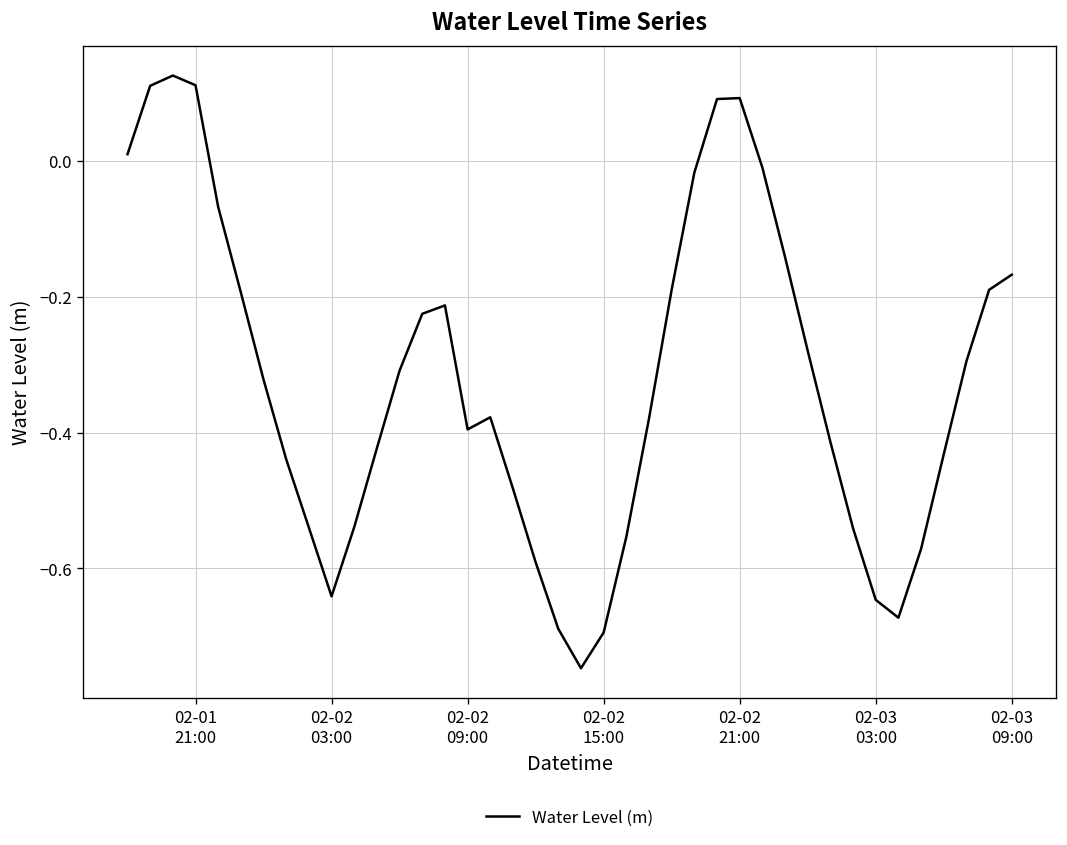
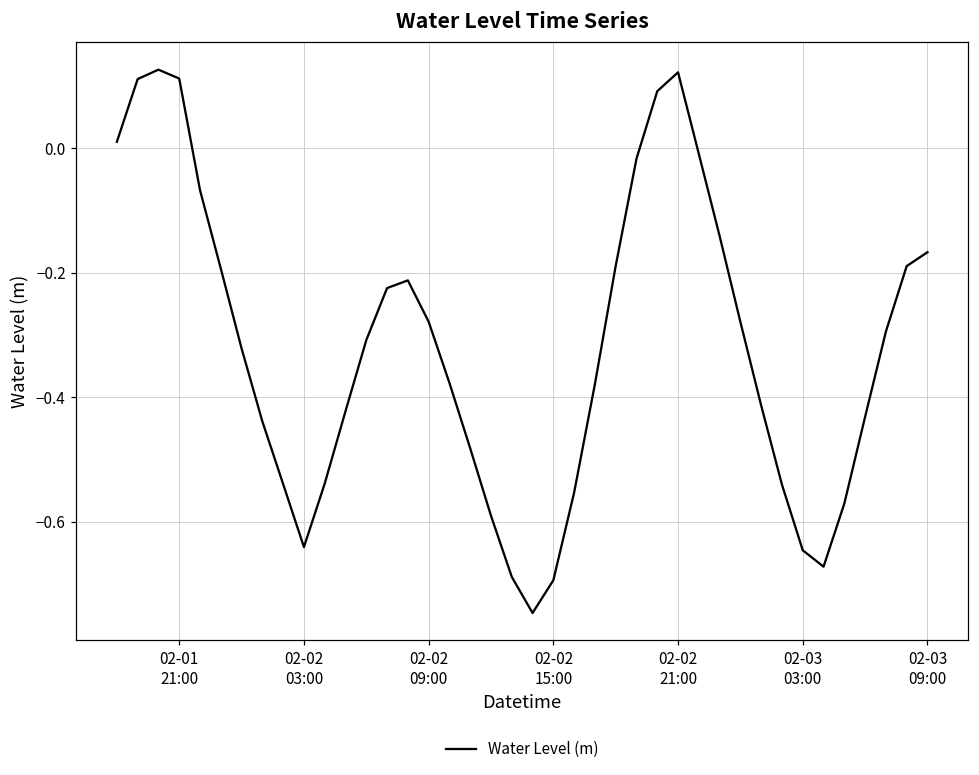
  {
    "02-01 21:00": 0.11,
    "02-02 03:00": -0.64,
-   "02-02 09:00": -0.40,
+   "02-02 09:00": -0.28,
    "02-02 15:00": -0.69,
-   "02-02 21:00": 0.09,
+   "02-02 21:00": 0.12,
    "02-03 03:00": -0.65,
    "02-03 09:00": -0.17
  }
